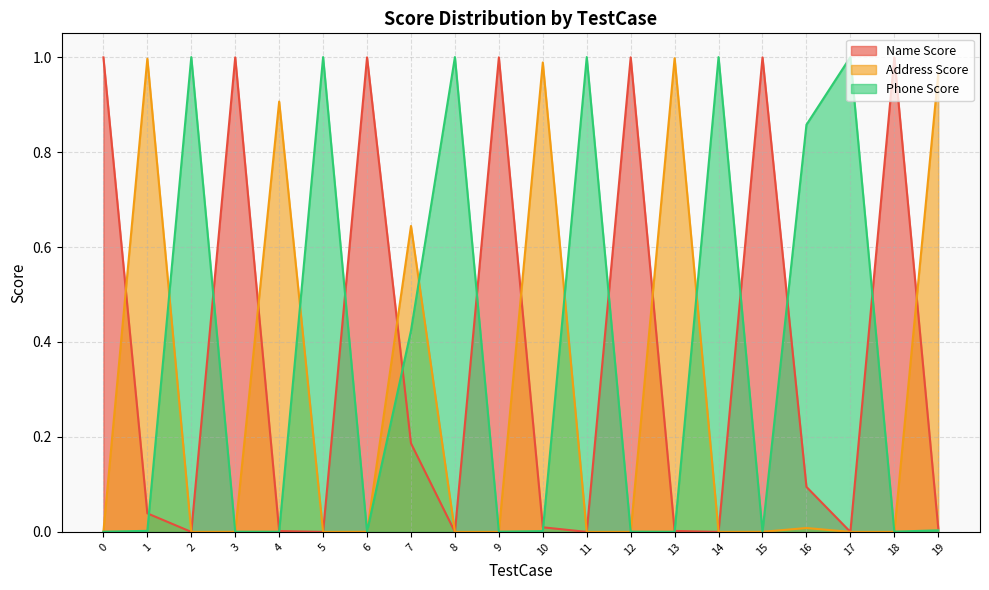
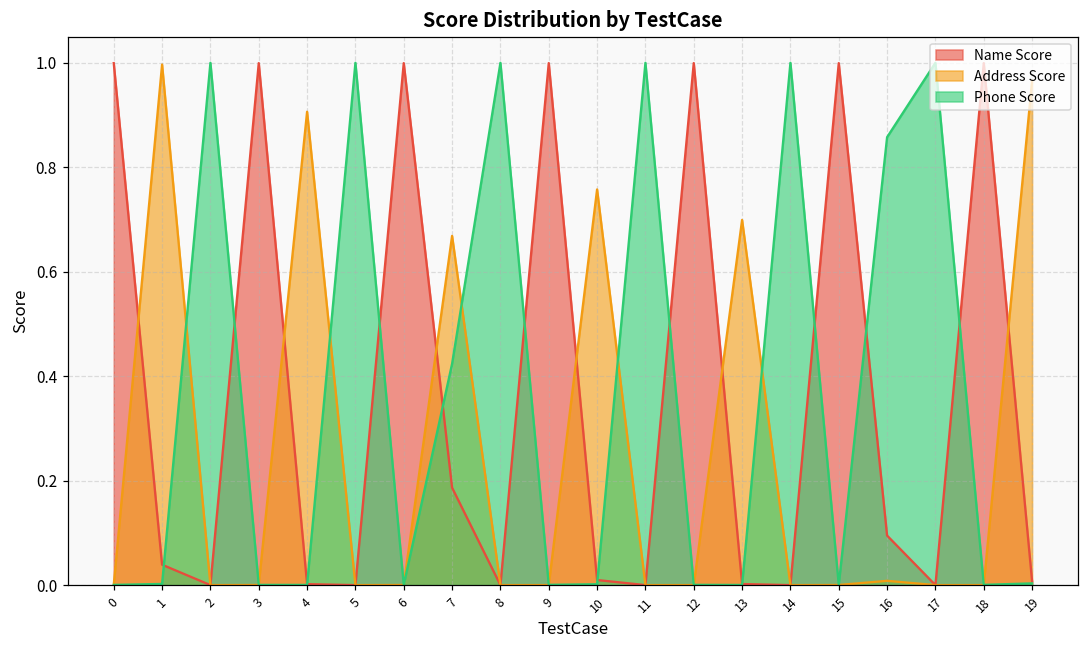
  {
    "Name Score": {
      "0": 1.00,
      "1": 0.04,
      "3": 1.00,
      "6": 1.00,
      "7": 0.19,
      "9": 1.00,
      "10": 0.01,
      "12": 1.00,
      "15": 1.00,
      "16": 0.09
    },
    "Address Score": {
      "1": 1.00,
      "4": 0.91,
-     "7": 0.64,
-     "10": 0.99,
-     "13": 1.00,
+     "7": 0.67,
+     "10": 0.76,
+     "13": 0.70,
      "16": 0.01
    },
    "Phone Score": {
      "1": 0.00,
      "2": 1.00,
      "5": 1.00,
      "7": 0.42,
      "8": 1.00,
      "10": 0.00,
      "11": 1.00,
      "14": 1.00,
      "16": 0.86
    }
  }
